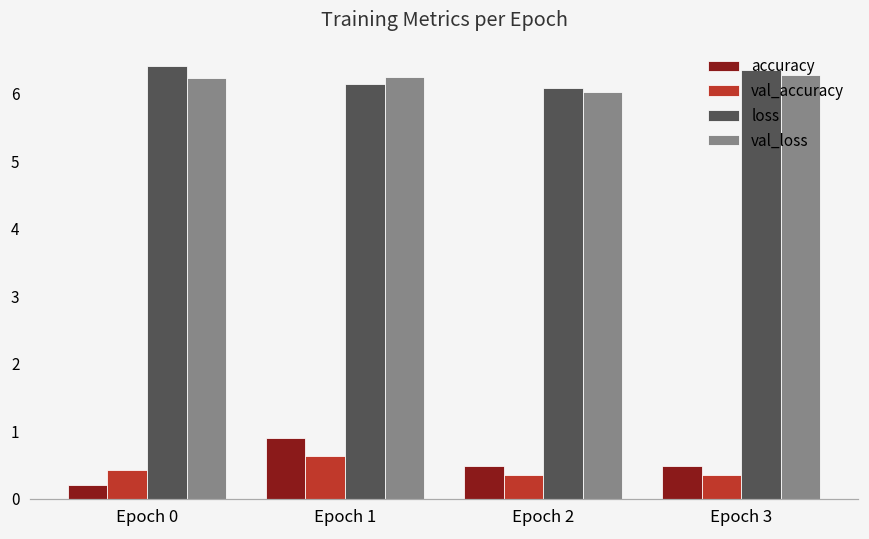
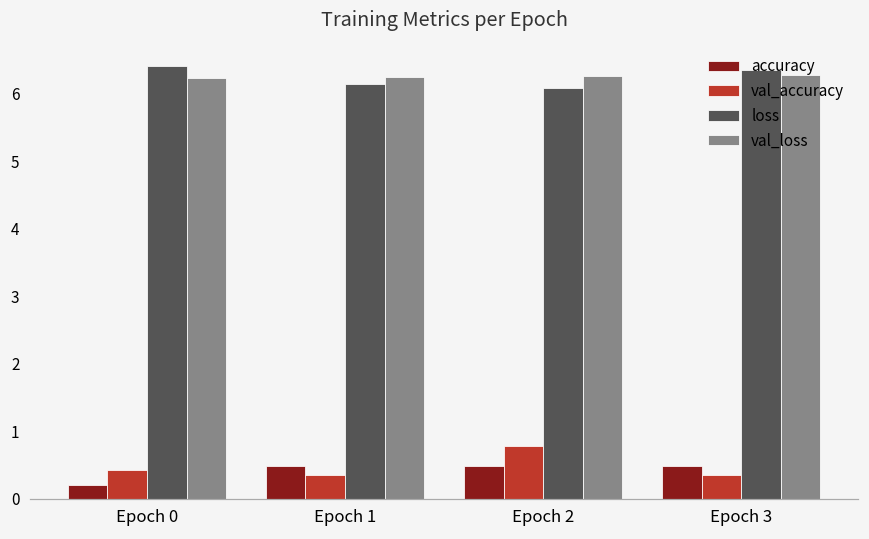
  {
    "accuracy": {
      "Epoch 0": 0.2,
-     "Epoch 1": 0.9,
+     "Epoch 1": 0.5,
      "Epoch 2": 0.5,
      "Epoch 3": 0.5
    },
    "val_accuracy": {
      "Epoch 0": 0.4,
-     "Epoch 1": 0.6,
-     "Epoch 2": 0.4,
+     "Epoch 1": 0.4,
+     "Epoch 2": 0.8,
      "Epoch 3": 0.4
    },
    "loss": {
      "Epoch 0": 6.4,
      "Epoch 1": 6.1,
      "Epoch 2": 6.1,
      "Epoch 3": 6.3
    },
    "val_loss": {
      "Epoch 0": 6.2,
      "Epoch 1": 6.2,
-     "Epoch 2": 6.0,
+     "Epoch 2": 6.3,
      "Epoch 3": 6.3
    }
  }
